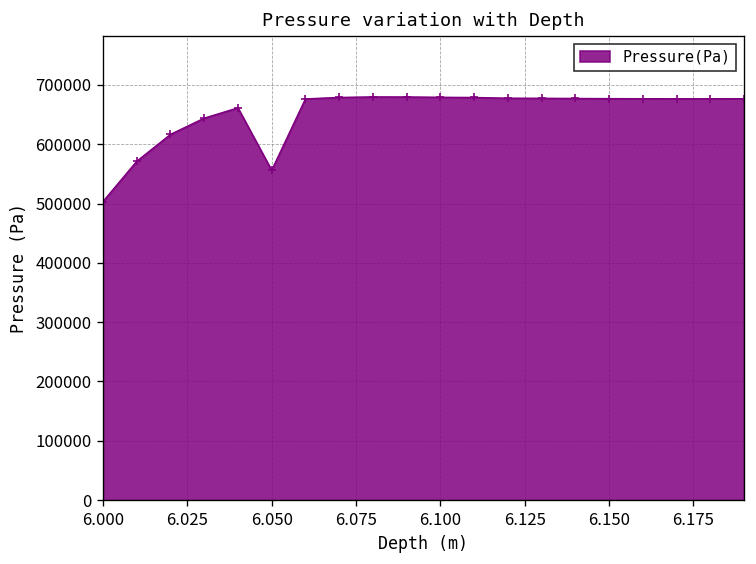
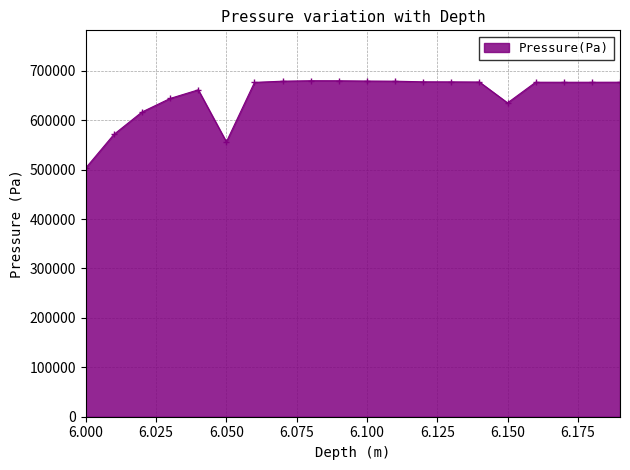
  {
    "6.000": 500000,
    "6.050": 560000,
    "6.100": 680000,
-   "6.150": 680000
+   "6.150": 640000
  }
